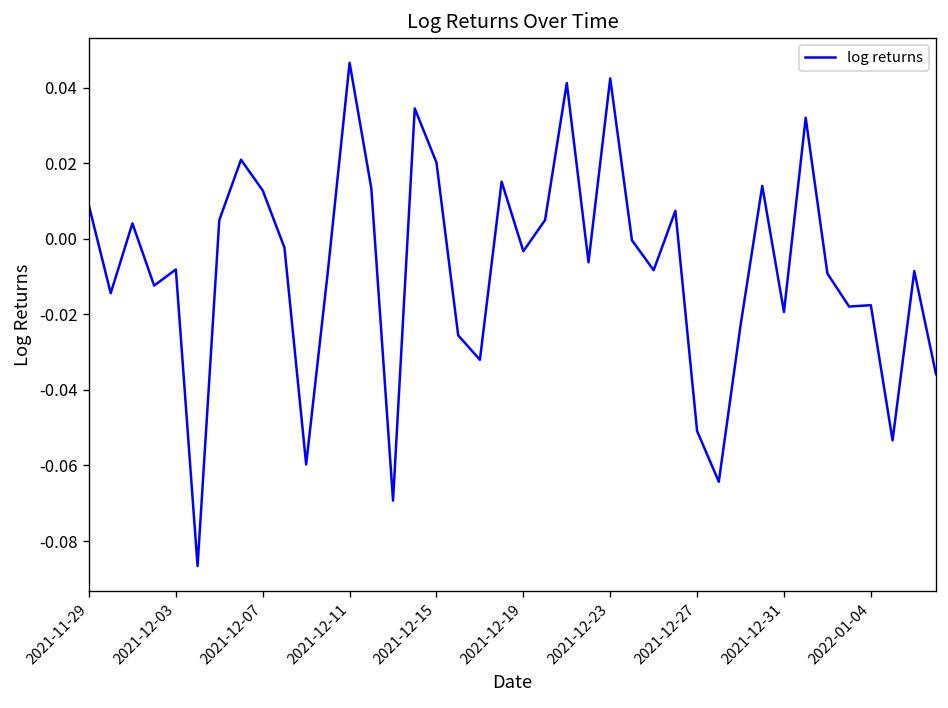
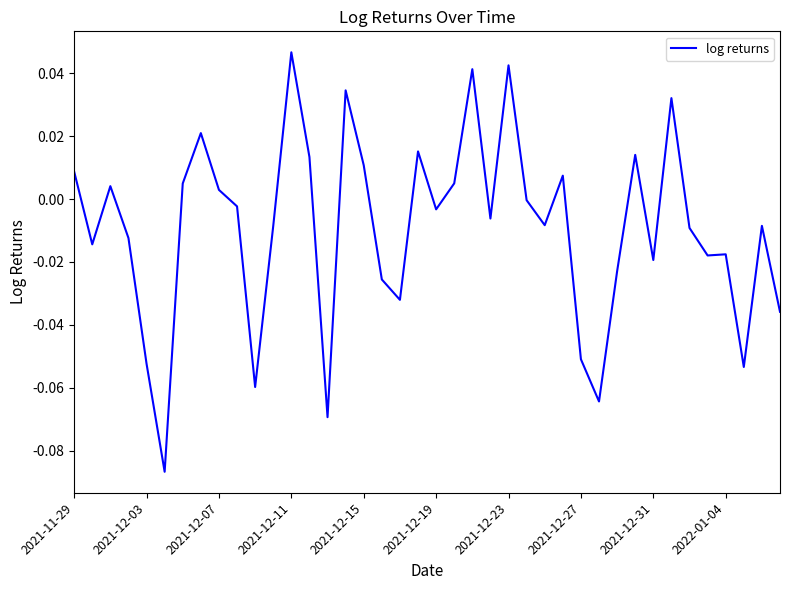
  {
    "2021-11-29": 0.009,
-   "2021-12-03": -0.008,
-   "2021-12-07": 0.013,
+   "2021-12-03": -0.052,
+   "2021-12-07": 0.003,
    "2021-12-11": 0.047,
-   "2021-12-15": 0.020,
+   "2021-12-15": 0.011,
    "2021-12-19": -0.003,
    "2021-12-23": 0.042,
    "2021-12-27": -0.051,
    "2021-12-31": -0.019,
    "2022-01-04": -0.018
  }
